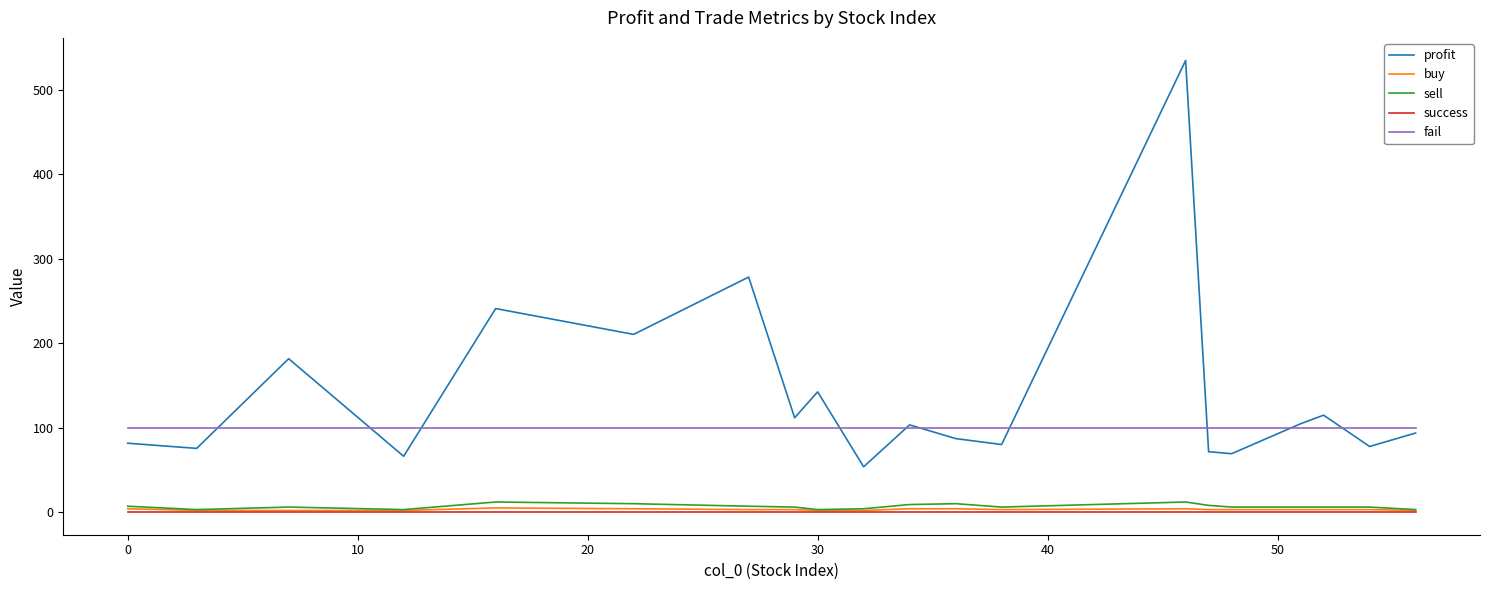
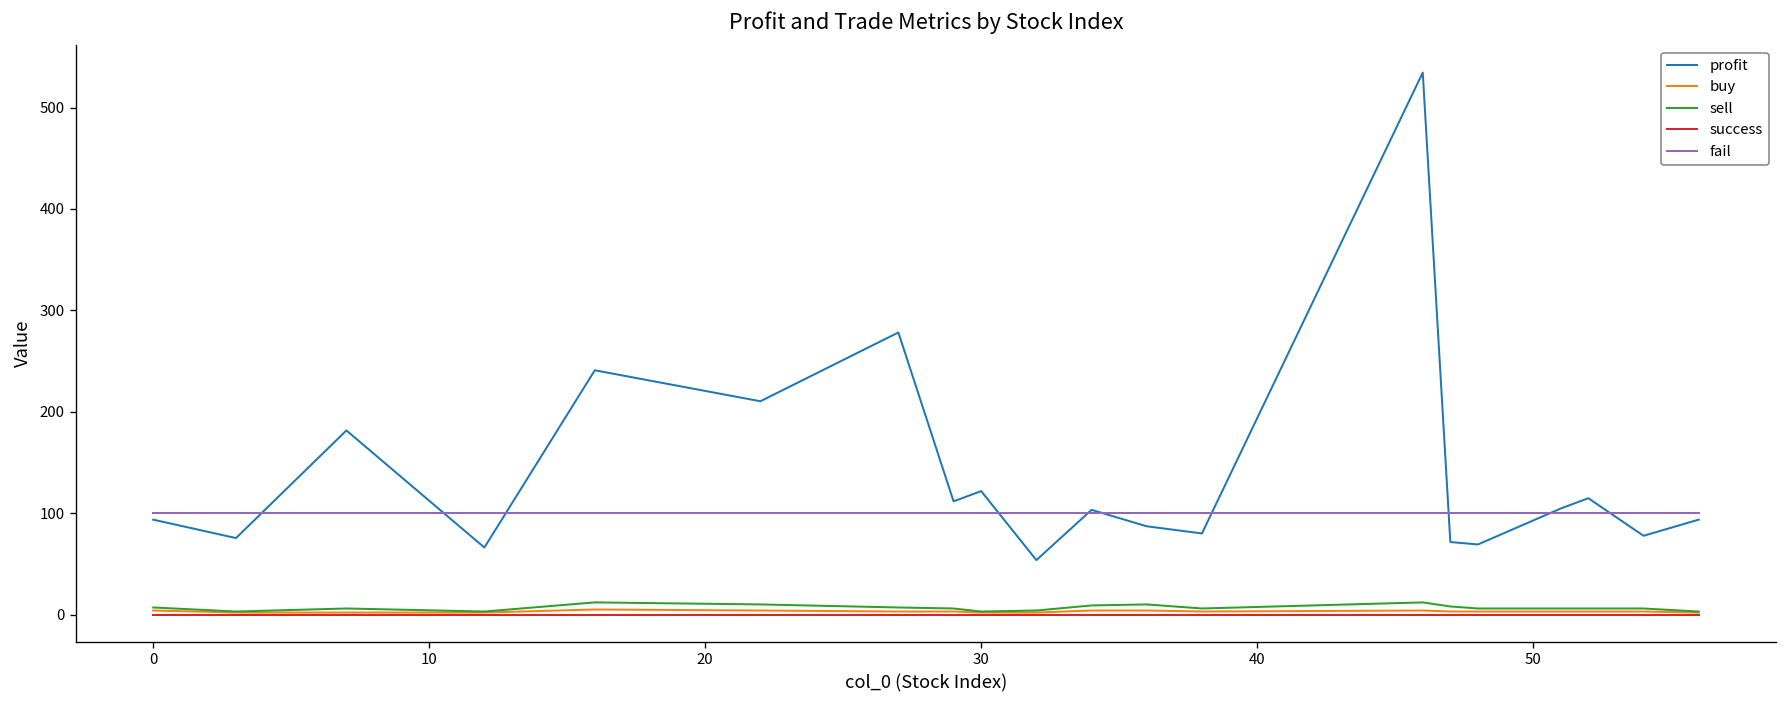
  {
    "profit": {
-     "0": 80,
-     "30": 140
+     "0": 90,
+     "30": 120
    },
    "buy": {
      "0": 0
    },
    "sell": {
      "0": 10
    },
    "success": {
      "0": 0
    },
    "fail": {
      "0": 100,
      "30": 100
    }
  }
